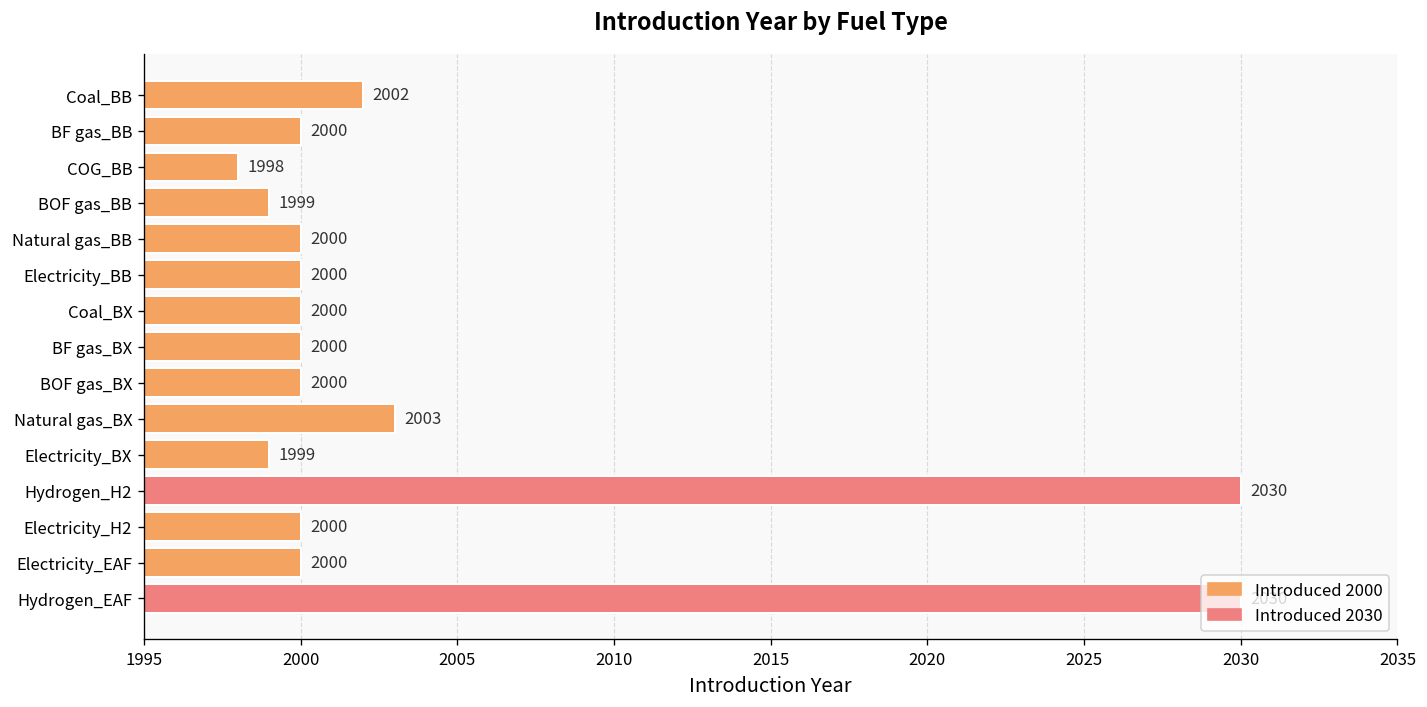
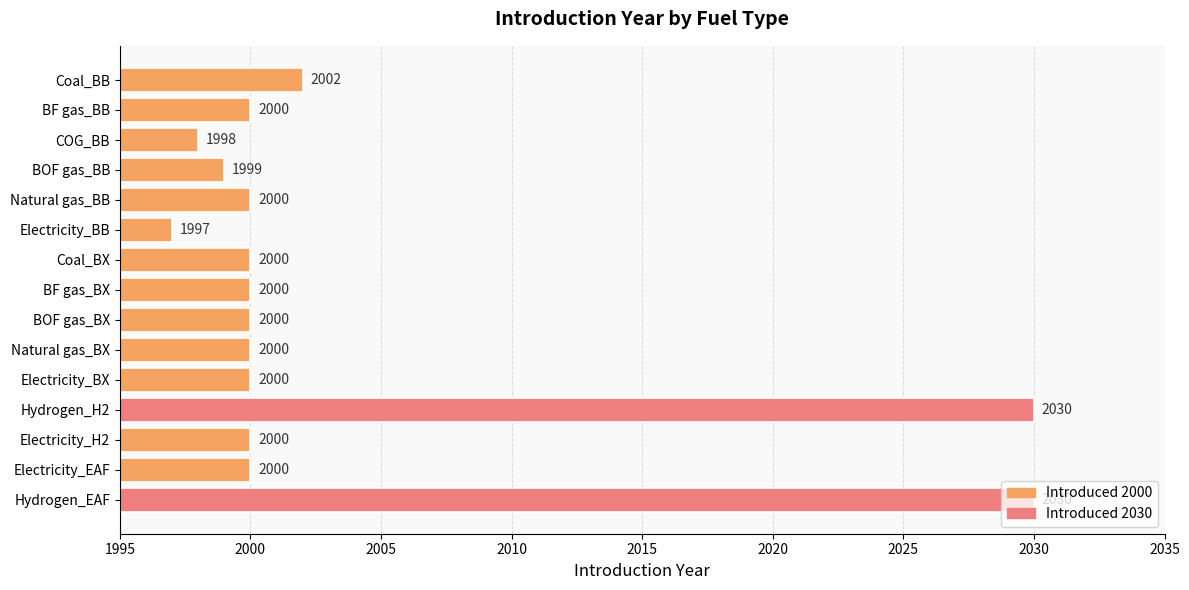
  {
    "Coal_BB": 2002,
    "BF gas_BB": 2000,
    "COG_BB": 1998,
    "BOF gas_BB": 1999,
    "Natural gas_BB": 2000,
-   "Electricity_BB": 2000,
+   "Electricity_BB": 1997,
    "Coal_BX": 2000,
    "BF gas_BX": 2000,
    "BOF gas_BX": 2000,
-   "Natural gas_BX": 2003,
-   "Electricity_BX": 1999,
+   "Natural gas_BX": 2000,
+   "Electricity_BX": 2000,
    "Hydrogen_H2": 2030,
    "Electricity_H2": 2000,
    "Electricity_EAF": 2000
  }
